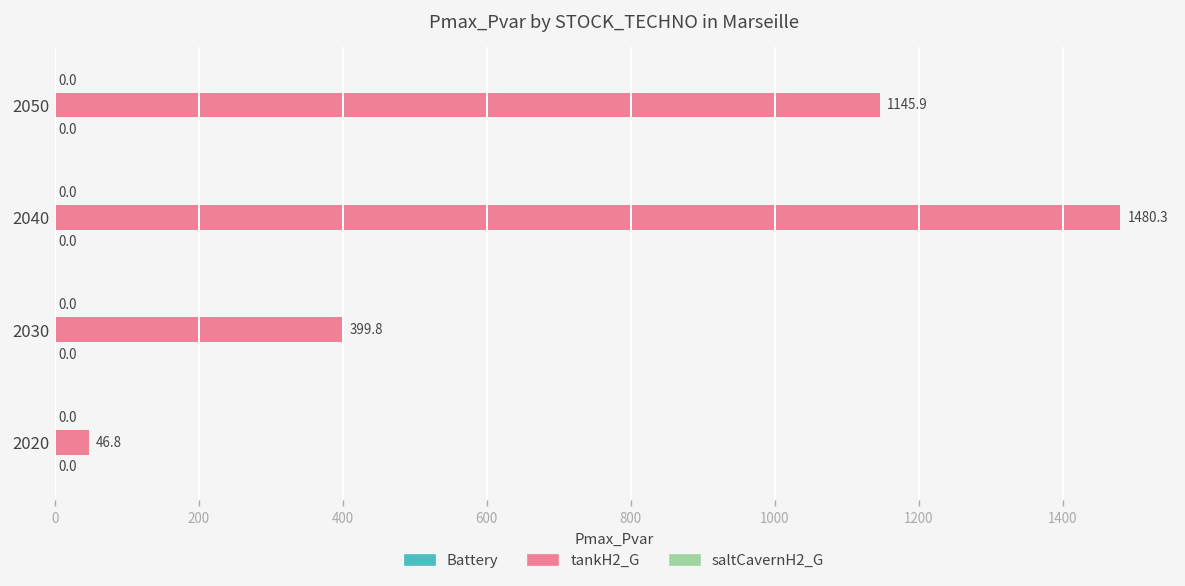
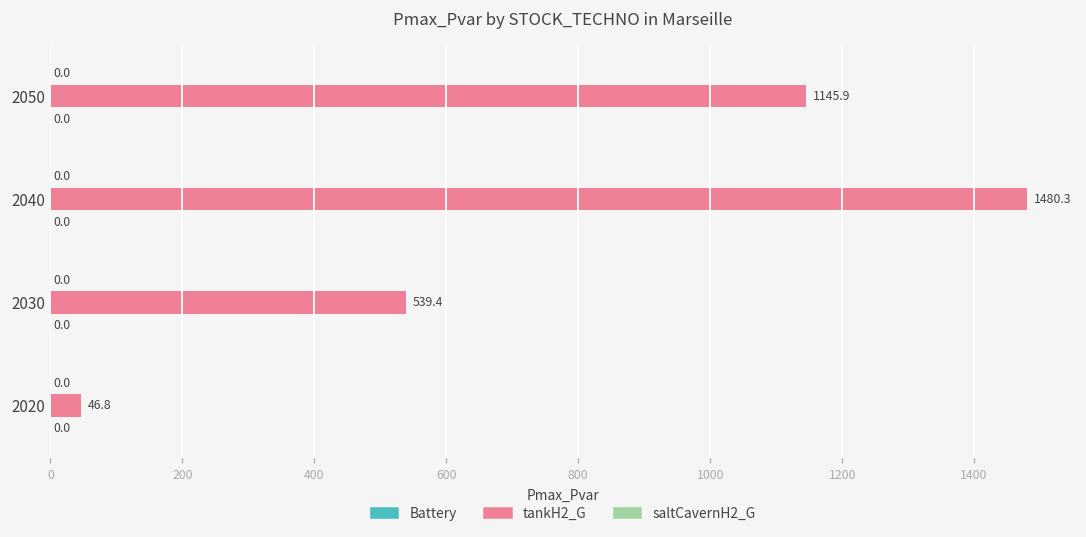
  {
    "Battery": {
      "2050": 0.0,
      "2040": 0.0,
      "2030": 0.0,
      "2020": 0.0
    },
    "tankH2_G": {
      "2050": 1145.9,
      "2040": 1480.3,
-     "2030": 399.8,
+     "2030": 539.4,
      "2020": 46.8
    },
    "saltCavernH2_G": {
      "2050": 0.0,
      "2040": 0.0,
      "2030": 0.0,
      "2020": 0.0
    }
  }
